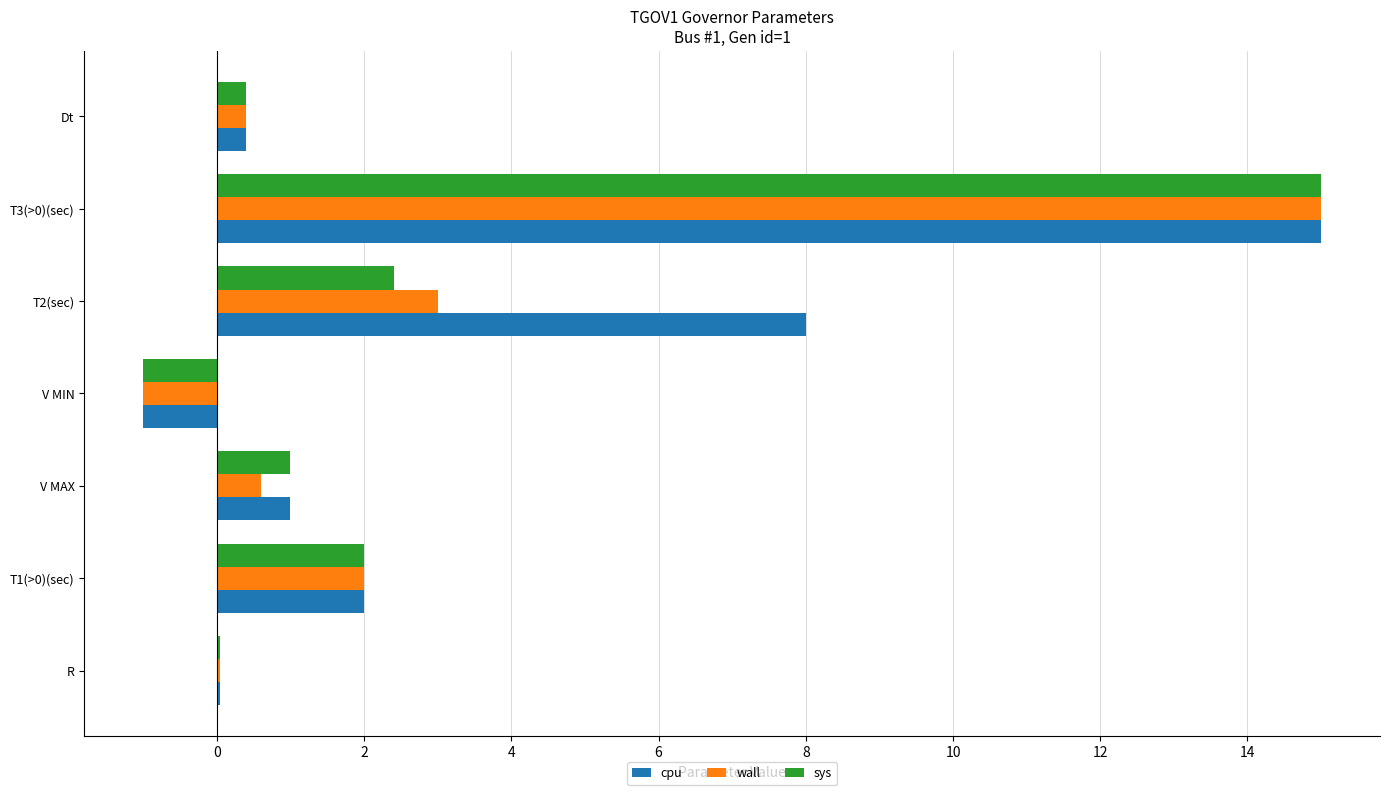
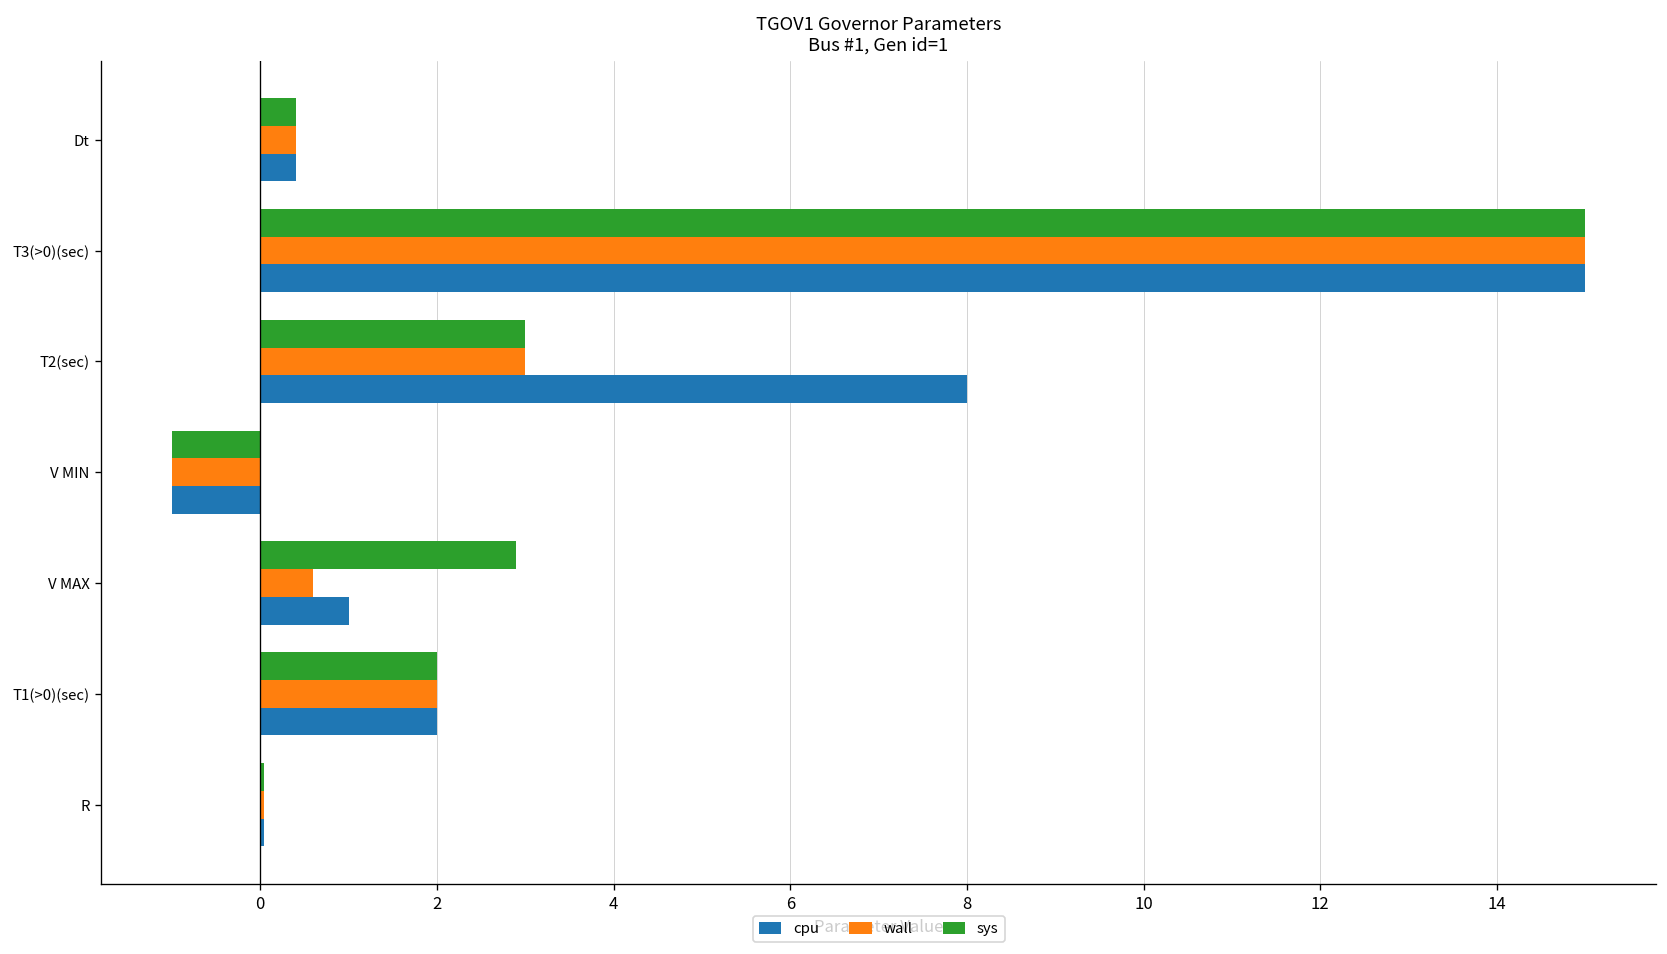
  {
    "cpu": {
      "Dt": 0.4,
      "T3(>0)(sec)": 15.0,
      "T2(sec)": 8.0,
      "V MIN": -1.0,
      "V MAX": 1.0,
      "T1(>0)(sec)": 2.0,
      "R": 0.0
    },
    "wall": {
      "Dt": 0.4,
      "T3(>0)(sec)": 15.0,
      "T2(sec)": 3.0,
      "V MIN": -1.0,
      "V MAX": 0.6,
      "T1(>0)(sec)": 2.0,
      "R": 0.0
    },
    "sys": {
      "Dt": 0.4,
      "T3(>0)(sec)": 15.0,
-     "T2(sec)": 2.4,
+     "T2(sec)": 3.0,
      "V MIN": -1.0,
-     "V MAX": 1.0,
+     "V MAX": 2.9,
      "T1(>0)(sec)": 2.0,
      "R": 0.0
    }
  }
